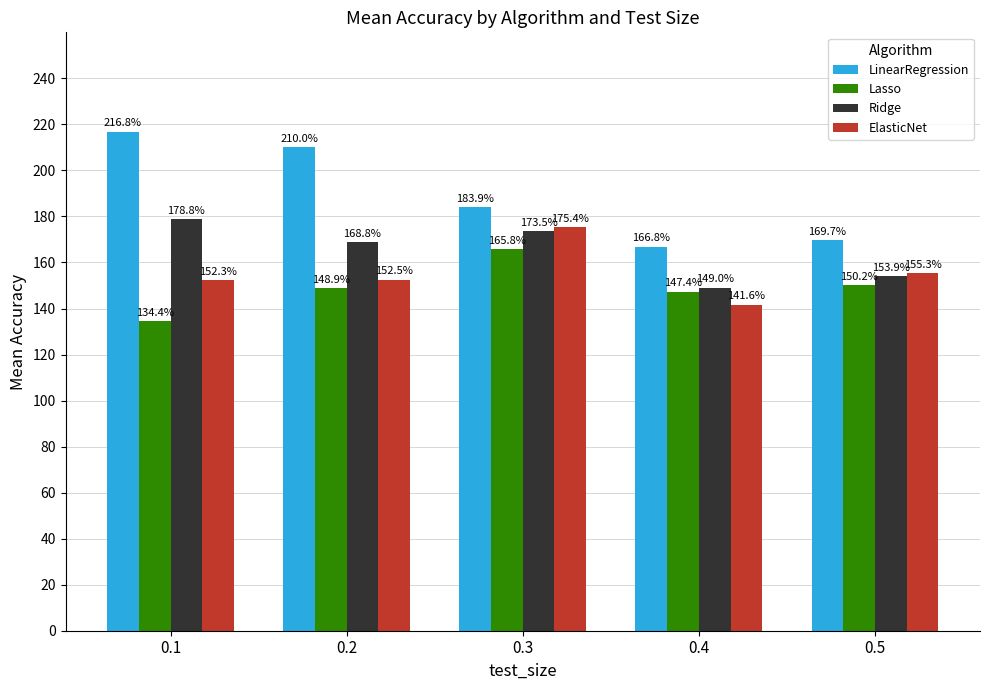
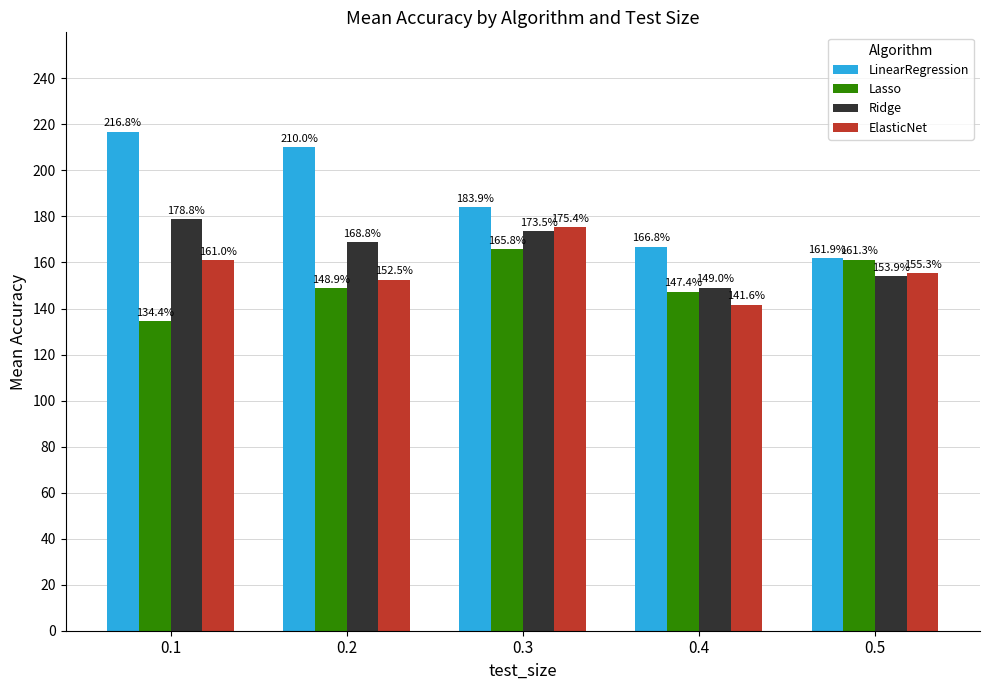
  {
    "LinearRegression": {
      "0.1": "216.8%",
      "0.2": "210.0%",
      "0.3": "183.9%",
      "0.4": "166.8%",
-     "0.5": "169.7%"
+     "0.5": "161.9%"
    },
    "Lasso": {
      "0.1": "134.4%",
      "0.2": "148.9%",
      "0.3": "165.8%",
      "0.4": "147.4%",
-     "0.5": "150.2%"
+     "0.5": "161.3%"
    },
    "Ridge": {
      "0.1": "178.8%",
      "0.2": "168.8%",
      "0.3": "173.5%",
      "0.4": "149.0%",
      "0.5": "153.9%"
    },
    "ElasticNet": {
-     "0.1": "152.3%",
+     "0.1": "161.0%",
      "0.2": "152.5%",
      "0.3": "175.4%",
      "0.4": "141.6%",
      "0.5": "155.3%"
    }
  }
